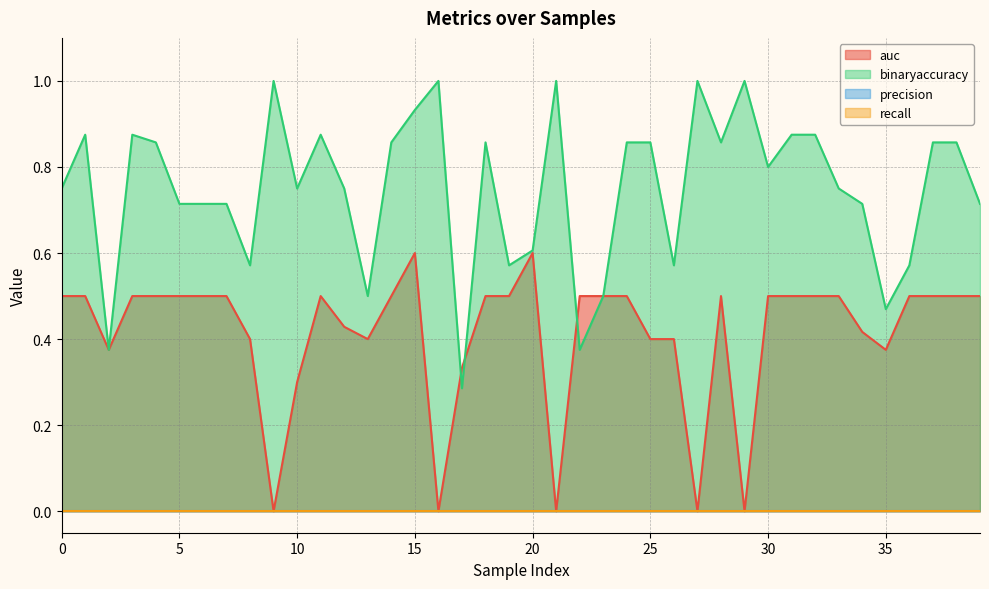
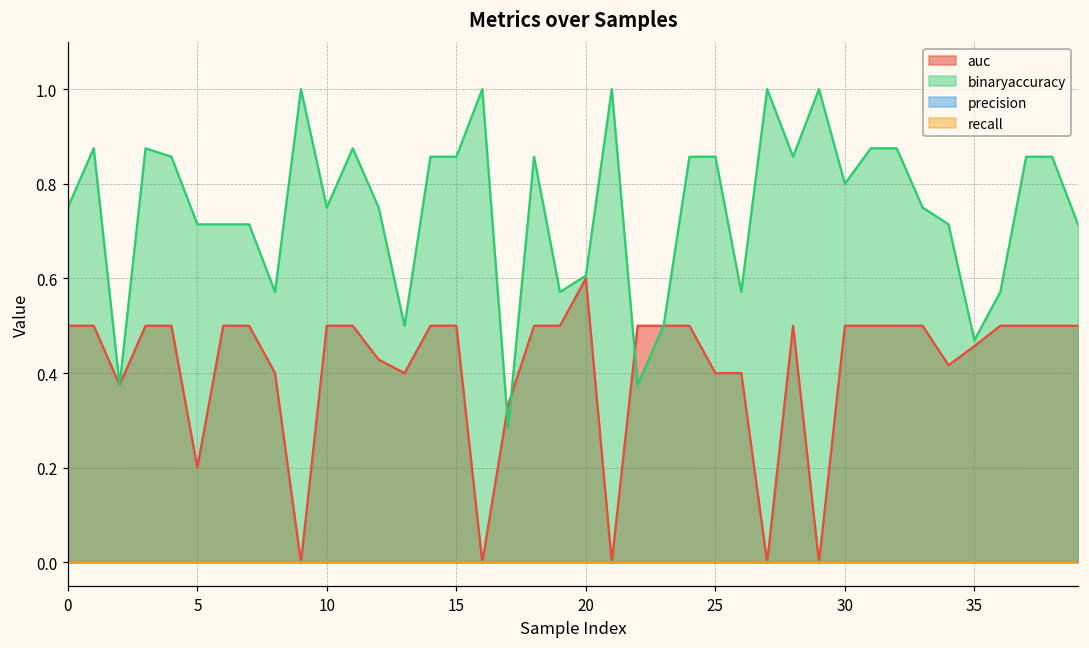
  {
    "auc": {
      "0": 0.50,
-     "5": 0.5,
-     "10": 0.3,
-     "15": 0.6,
+     "5": 0.2,
+     "10": 0.5,
+     "15": 0.5,
      "25": 0.40,
      "30": 0.50,
-     "35": 0.38
+     "35": 0.46
    },
    "binaryaccuracy": {
      "0": 0.75,
      "5": 0.71,
      "10": 0.75,
-     "15": 0.93,
+     "15": 0.86,
      "25": 0.86,
      "30": 0.80,
      "35": 0.47
    },
    "recall": {
      "0": 0.00,
      "5": 0.00,
      "10": 0.00,
      "15": 0.00,
      "20": 0.00,
      "25": 0.00,
      "30": 0.00,
      "35": 0.00
    }
  }
